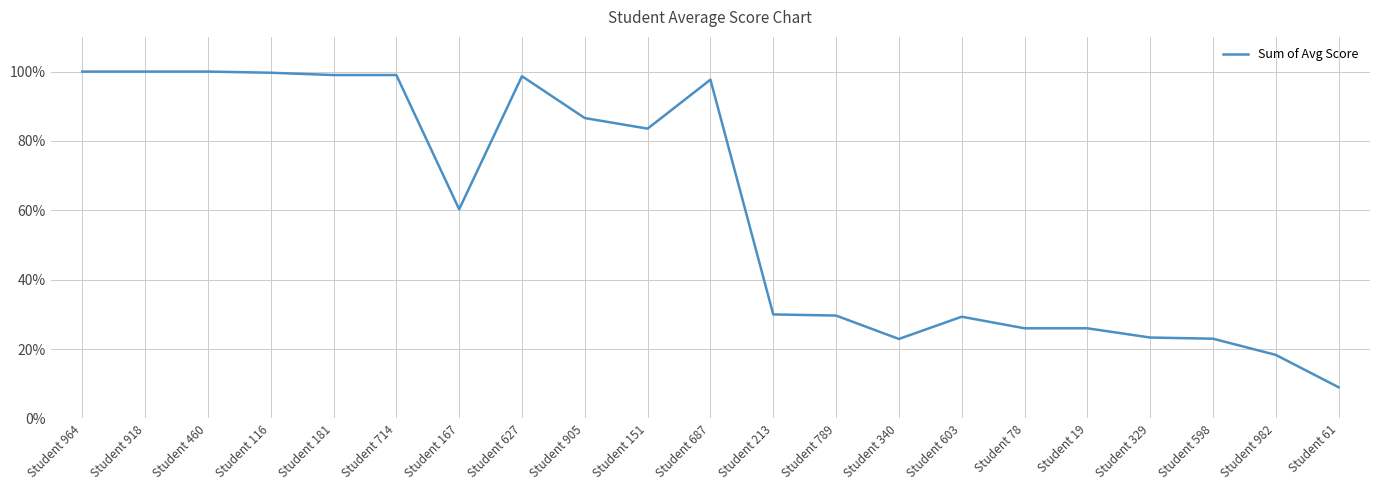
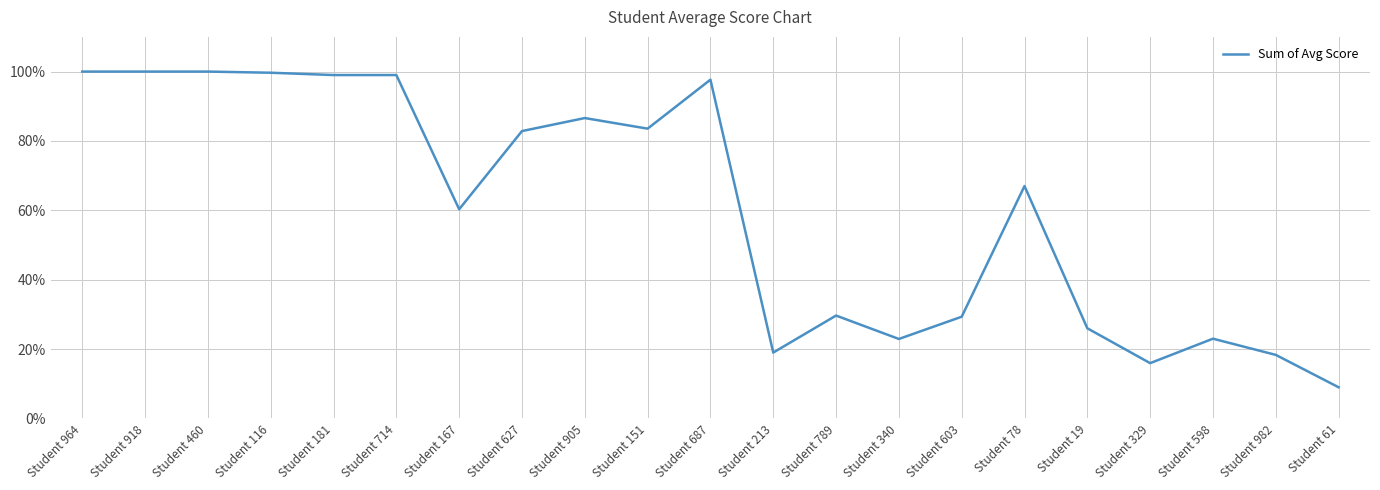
  {
    "Student 964": "100%",
    "Student 918": "100%",
    "Student 460": "100%",
    "Student 116": "100%",
    "Student 181": "99%",
    "Student 714": "99%",
    "Student 167": "60%",
-   "Student 627": "99%",
+   "Student 627": "83%",
    "Student 905": "87%",
    "Student 151": "84%",
    "Student 687": "98%",
-   "Student 213": "30%",
+   "Student 213": "19%",
    "Student 789": "30%",
    "Student 340": "23%",
    "Student 603": "29%",
-   "Student 78": "26%",
+   "Student 78": "67%",
    "Student 19": "26%",
-   "Student 329": "23%",
+   "Student 329": "16%",
    "Student 598": "23%",
    "Student 982": "18%",
    "Student 61": "9%"
  }
